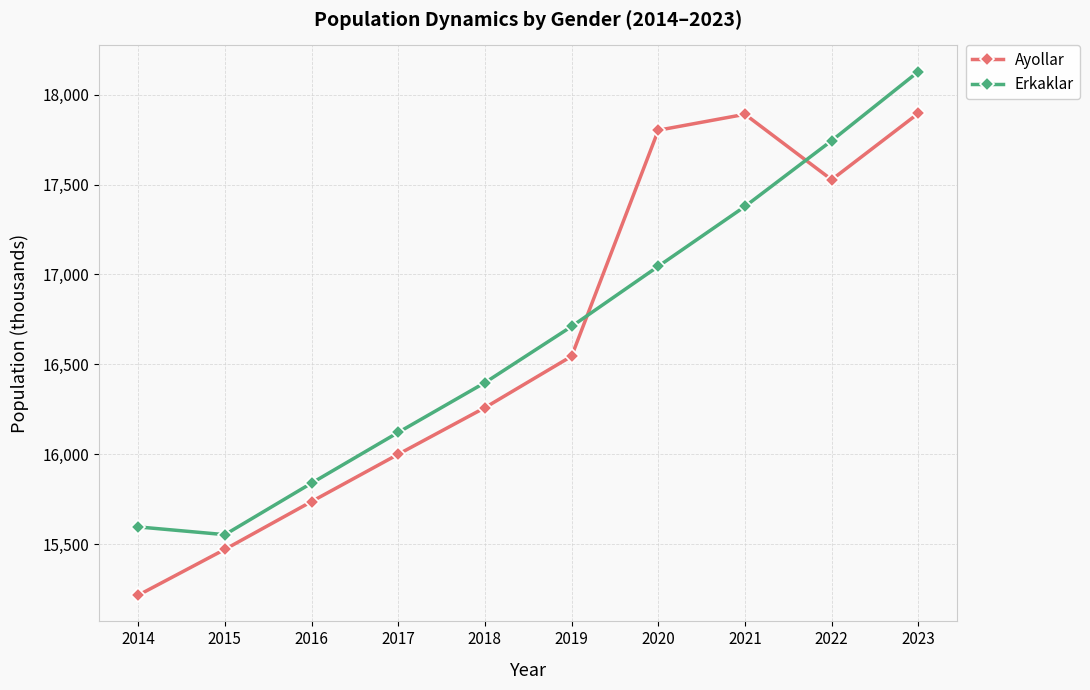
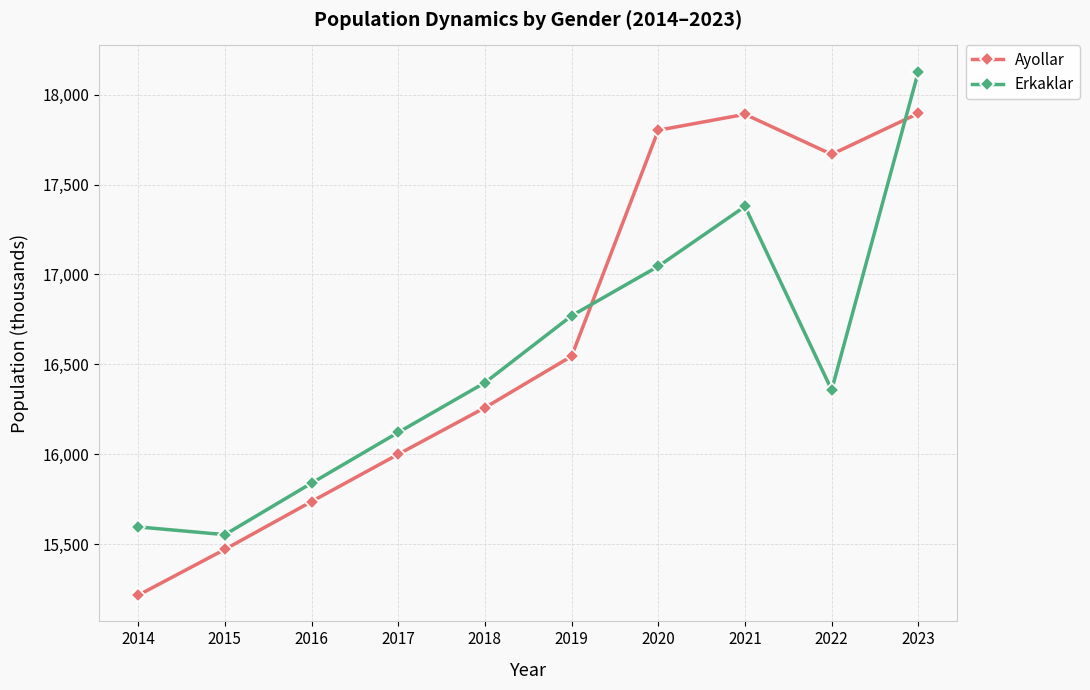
  {
    "Ayollar": {
      "2014": "15,220",
      "2015": "15,470",
      "2016": "15,740",
      "2017": "16,000",
      "2018": "16,260",
      "2019": "16,540",
      "2020": "17,800",
      "2021": "17,890",
-     "2022": "17,530",
+     "2022": "17,670",
      "2023": "17,900"
    },
    "Erkaklar": {
      "2014": "15,600",
      "2015": "15,550",
      "2016": "15,840",
      "2017": "16,120",
      "2018": "16,400",
-     "2019": "16,710",
+     "2019": "16,770",
      "2020": "17,050",
      "2021": "17,380",
-     "2022": "17,740",
+     "2022": "16,360",
      "2023": "18,130"
    }
  }
